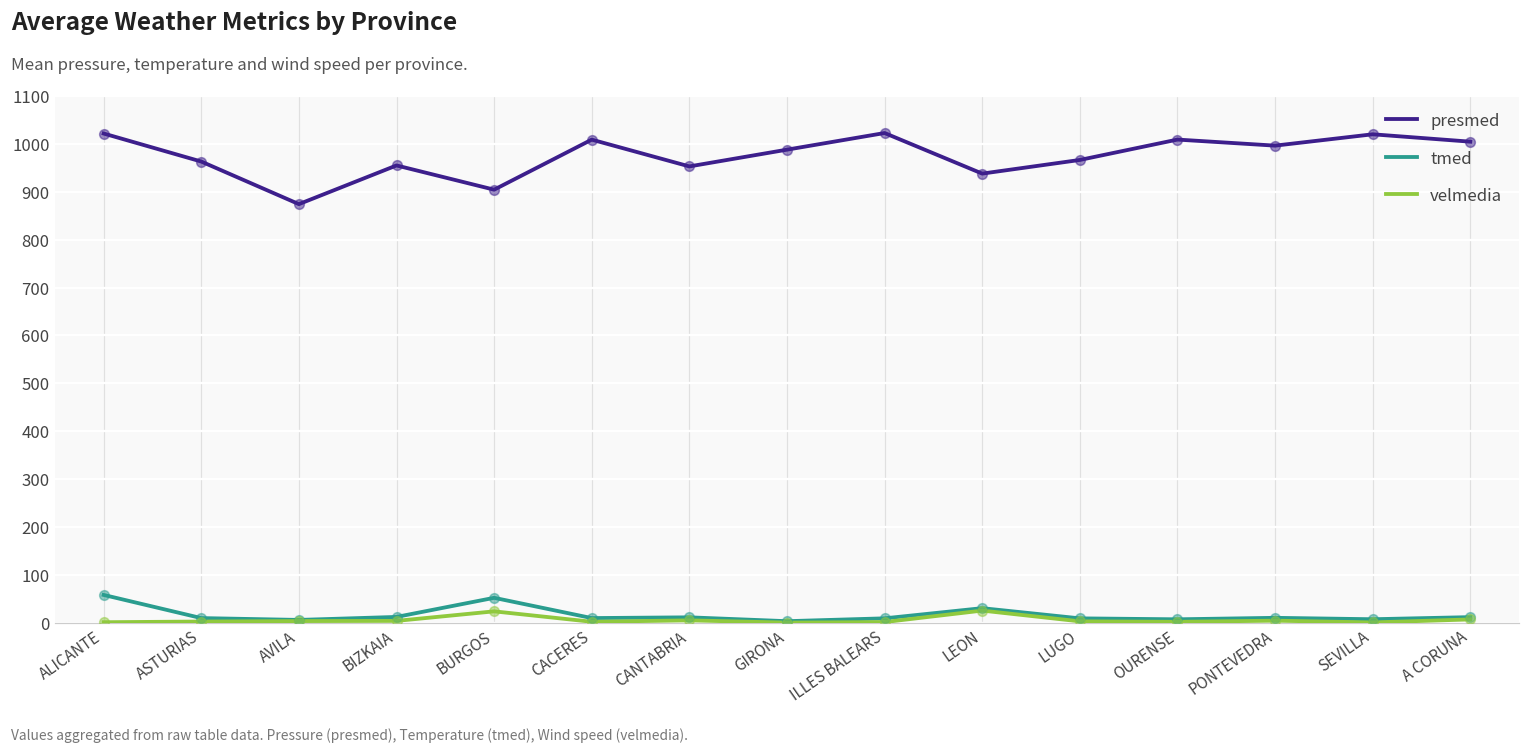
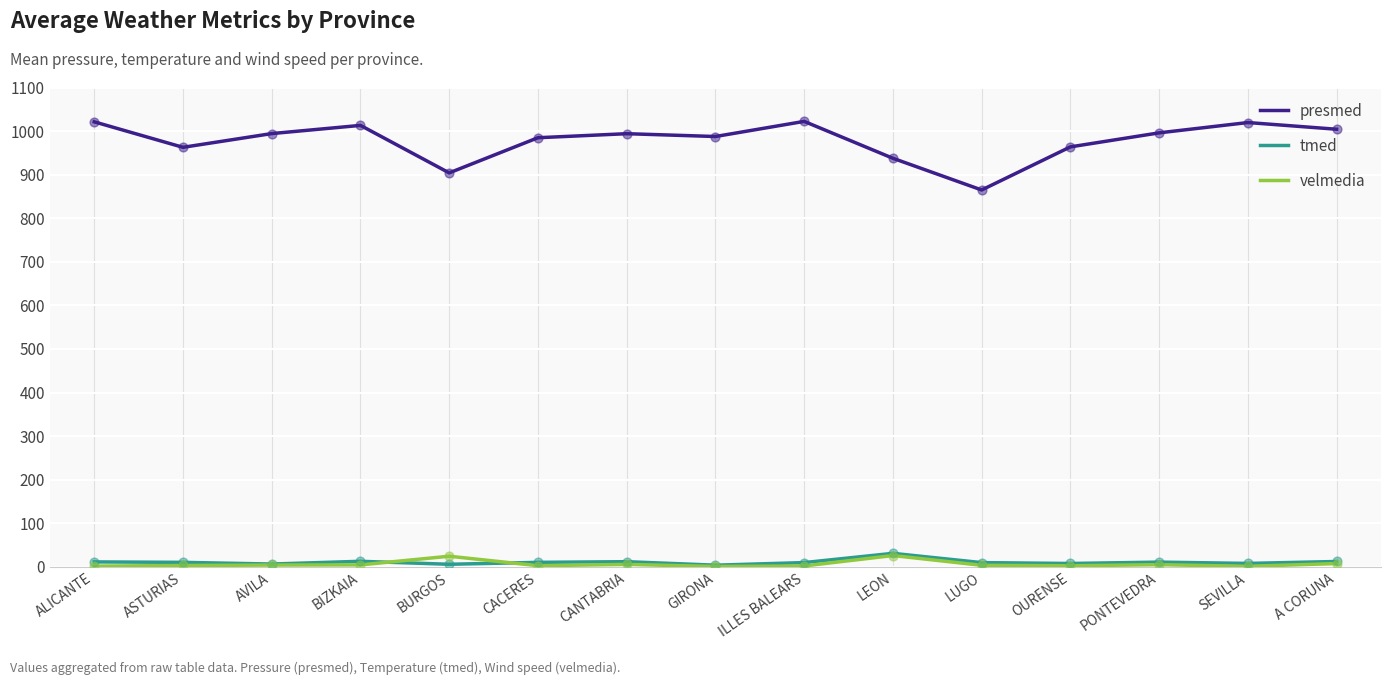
  {
    "presmed": {
      "ALICANTE": 1020,
      "ASTURIAS": 960,
-     "AVILA": 870,
-     "BIZKAIA": 950,
+     "AVILA": 990,
+     "BIZKAIA": 1010,
      "BURGOS": 900,
-     "CACERES": 1010,
-     "CANTABRIA": 950,
+     "CACERES": 980,
+     "CANTABRIA": 990,
      "GIRONA": 990,
      "ILLES BALEARS": 1020,
      "LEON": 940,
-     "LUGO": 970,
-     "OURENSE": 1010,
+     "LUGO": 860,
+     "OURENSE": 960,
      "PONTEVEDRA": 1000,
      "SEVILLA": 1020,
      "A CORUNA": 1000
    },
    "tmed": {
-     "ALICANTE": 60,
+     "ALICANTE": 10,
      "ASTURIAS": 10,
      "BIZKAIA": 10,
-     "BURGOS": 50,
+     "BURGOS": 10,
      "CACERES": 10,
      "CANTABRIA": 10,
      "ILLES BALEARS": 10,
      "LUGO": 10,
      "PONTEVEDRA": 10,
      "SEVILLA": 10
    },
    "velmedia": {
      "ALICANTE": 0,
      "ASTURIAS": 0,
      "BIZKAIA": 0,
      "BURGOS": 20,
      "CACERES": 0,
      "CANTABRIA": 10,
      "ILLES BALEARS": 0,
      "LUGO": 0,
      "PONTEVEDRA": 10,
      "SEVILLA": 0
    }
  }
